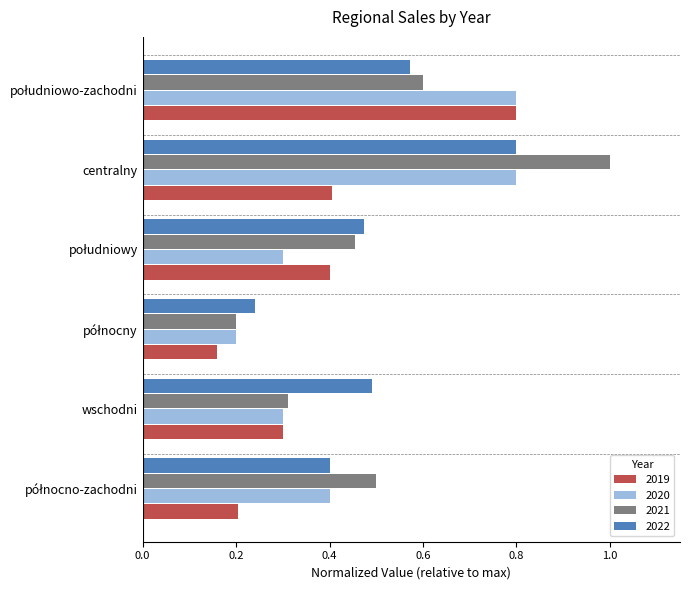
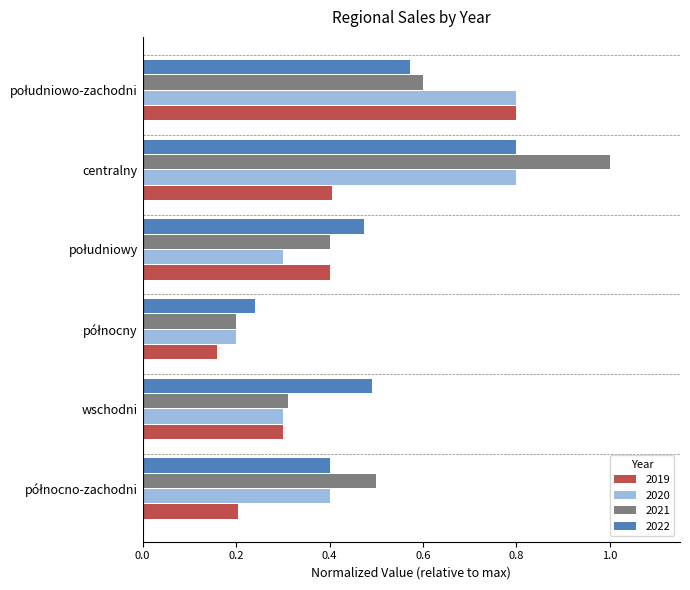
  {
    "2019": {
      "południowo-zachodni": 0.80,
      "centralny": 0.41,
      "południowy": 0.40,
      "północny": 0.16,
      "wschodni": 0.30,
      "północno-zachodni": 0.20
    },
    "2020": {
      "południowo-zachodni": 0.80,
      "centralny": 0.80,
      "południowy": 0.30,
      "północny": 0.20,
      "wschodni": 0.30,
      "północno-zachodni": 0.40
    },
    "2021": {
      "południowo-zachodni": 0.60,
      "centralny": 1.00,
-     "południowy": 0.45,
+     "południowy": 0.40,
      "północny": 0.20,
      "wschodni": 0.31,
      "północno-zachodni": 0.50
    },
    "2022": {
      "południowo-zachodni": 0.57,
      "centralny": 0.80,
      "południowy": 0.47,
      "północny": 0.24,
      "wschodni": 0.49,
      "północno-zachodni": 0.40
    }
  }
